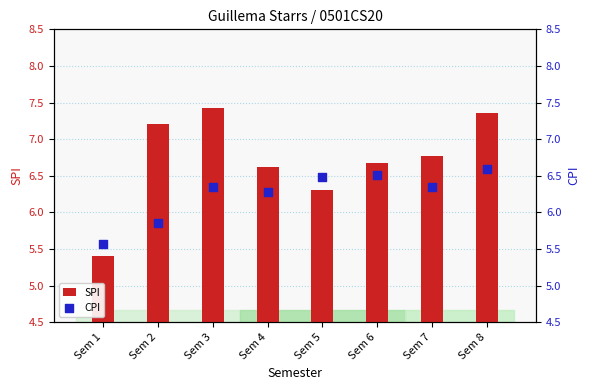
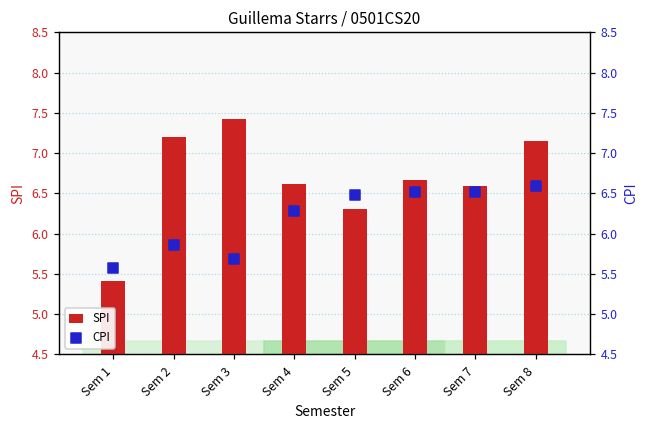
  {
    "SPI": {
      "Sem 1": 5.4,
      "Sem 2": 7.2,
      "Sem 3": 7.4,
      "Sem 4": 6.6,
      "Sem 5": 6.3,
      "Sem 6": 6.7,
-     "Sem 7": 6.8,
-     "Sem 8": 7.4
+     "Sem 7": 6.6,
+     "Sem 8": 7.2
    },
    "CPI": {
-     "Sem 3": 6.4,
-     "Sem 7": 6.3
+     "Sem 3": 5.7,
+     "Sem 7": 6.5
    }
  }
